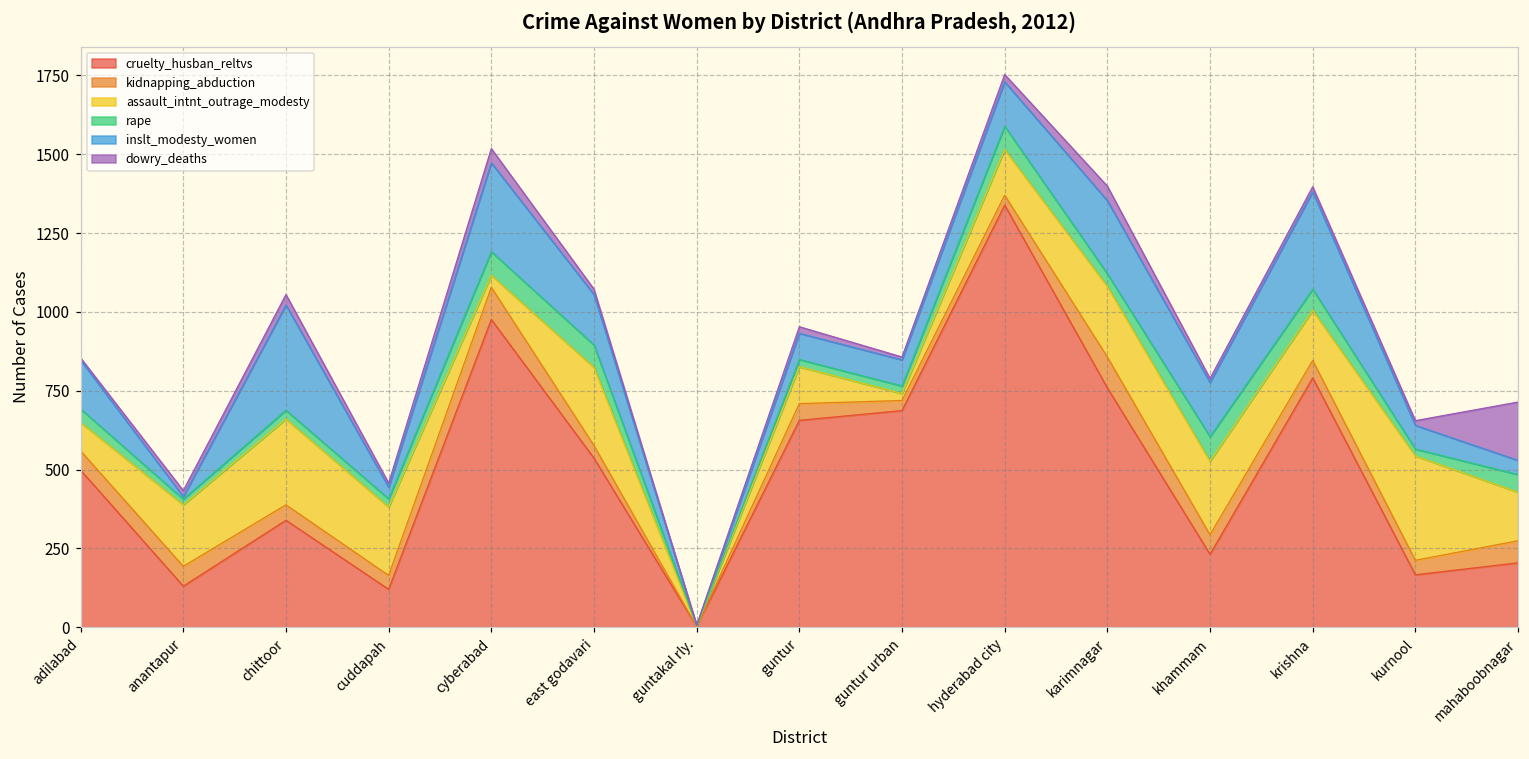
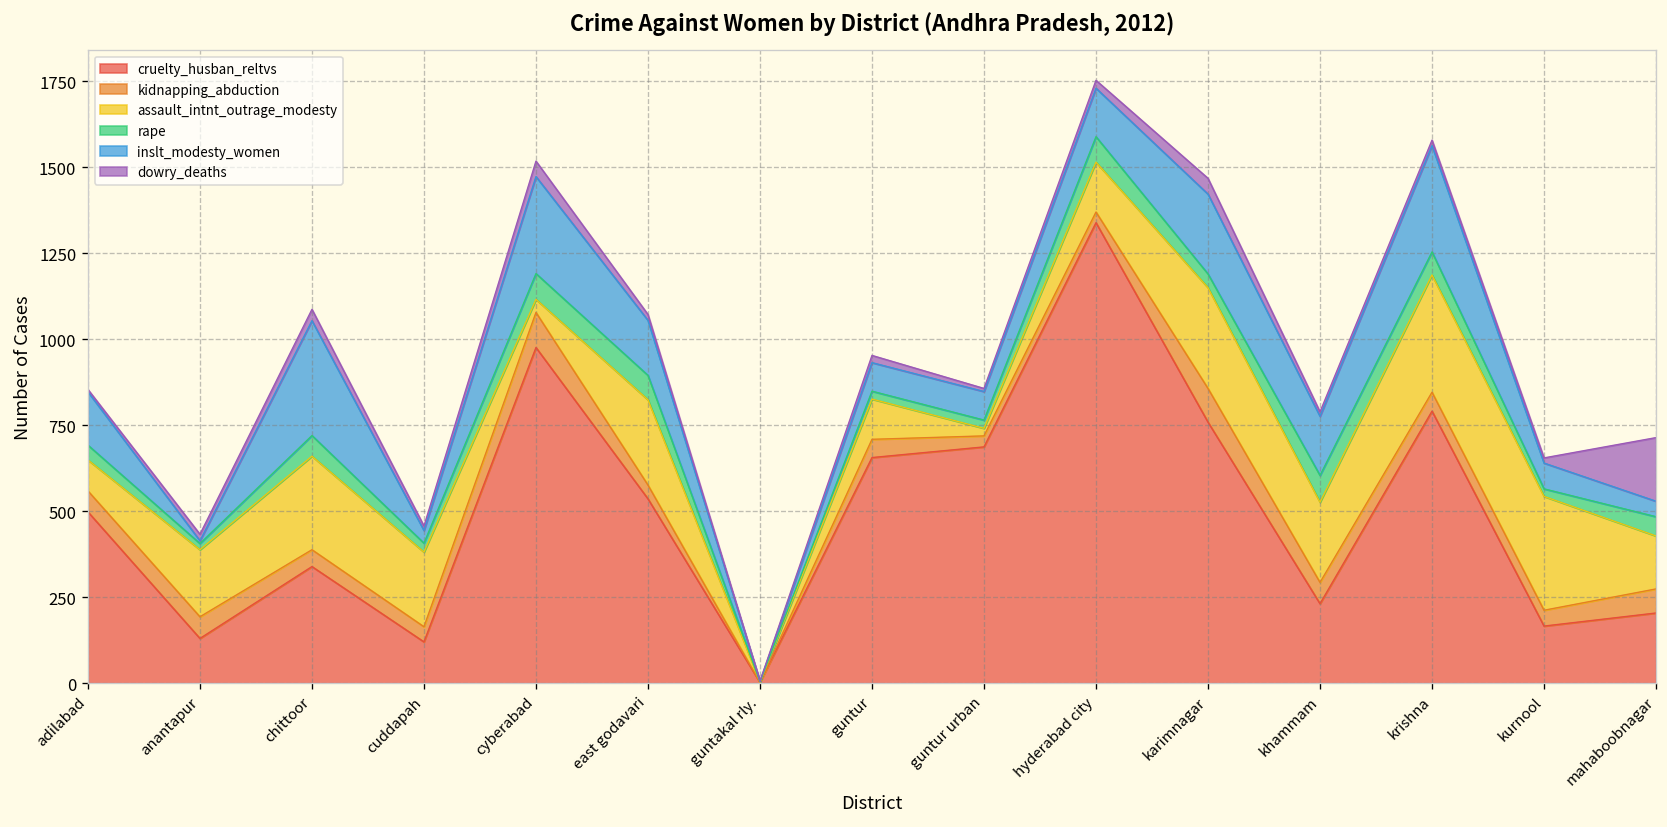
  {
    "assault_intnt_outrage_modesty": {
      "adilabad": 90,
      "anantapur": 200,
      "chittoor": 270,
      "cuddapah": 220,
      "cyberabad": 40,
      "east godavari": 250,
      "guntur": 120,
      "guntur urban": 20,
      "hyderabad city": 150,
-     "karimnagar": 220,
+     "karimnagar": 290,
      "khammam": 230,
-     "krishna": 160,
+     "krishna": 340,
      "kurnool": 330,
      "mahaboobnagar": 150
    },
    "rape": {
      "adilabad": 40,
-     "chittoor": 30,
+     "chittoor": 60,
      "cuddapah": 30,
      "cyberabad": 80,
      "east godavari": 70,
      "guntur": 20,
      "guntur urban": 20,
      "hyderabad city": 70,
      "karimnagar": 40,
      "khammam": 80,
      "krishna": 70,
      "kurnool": 20,
      "mahaboobnagar": 60
    },
    "inslt_modesty_women": {
      "chittoor": 330,
      "cuddapah": 40,
      "cyberabad": 280,
      "east godavari": 160,
      "guntur": 80,
      "guntur urban": 80,
      "hyderabad city": 140,
      "karimnagar": 230,
      "khammam": 170,
      "krishna": 310,
      "kurnool": 80,
      "mahaboobnagar": 50
    },
    "dowry_deaths": {
      "anantapur": 20,
      "chittoor": 30,
      "cuddapah": 10,
      "cyberabad": 50,
      "east godavari": 20,
      "guntur": 20,
      "guntur urban": 10,
      "hyderabad city": 20,
      "karimnagar": 50,
      "khammam": 10,
      "krishna": 20,
      "kurnool": 20,
      "mahaboobnagar": 190
    }
  }
